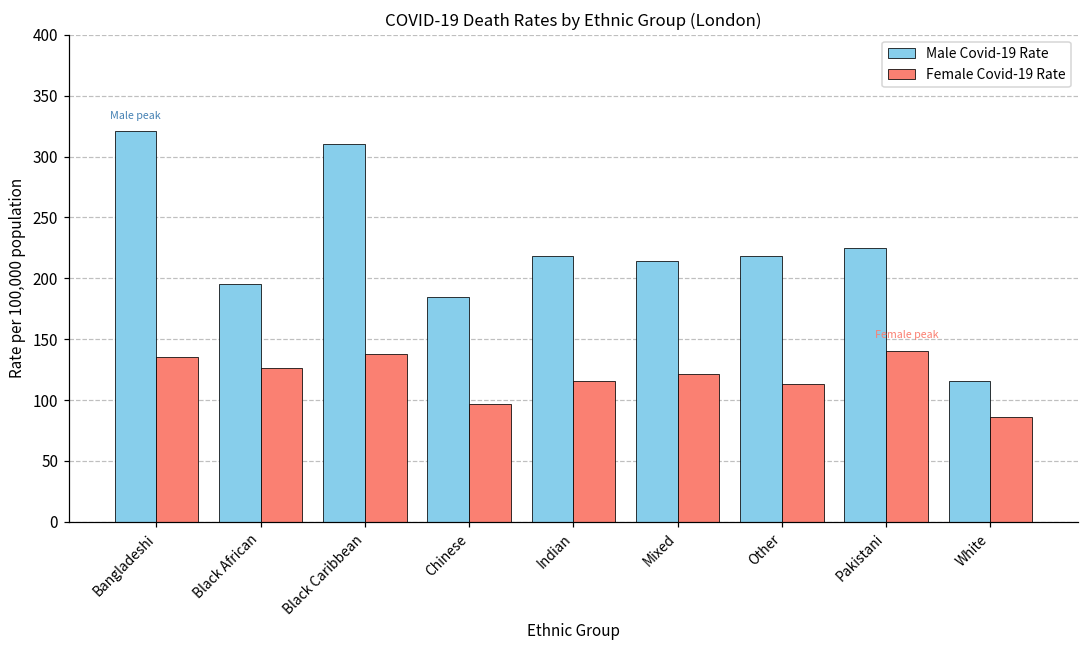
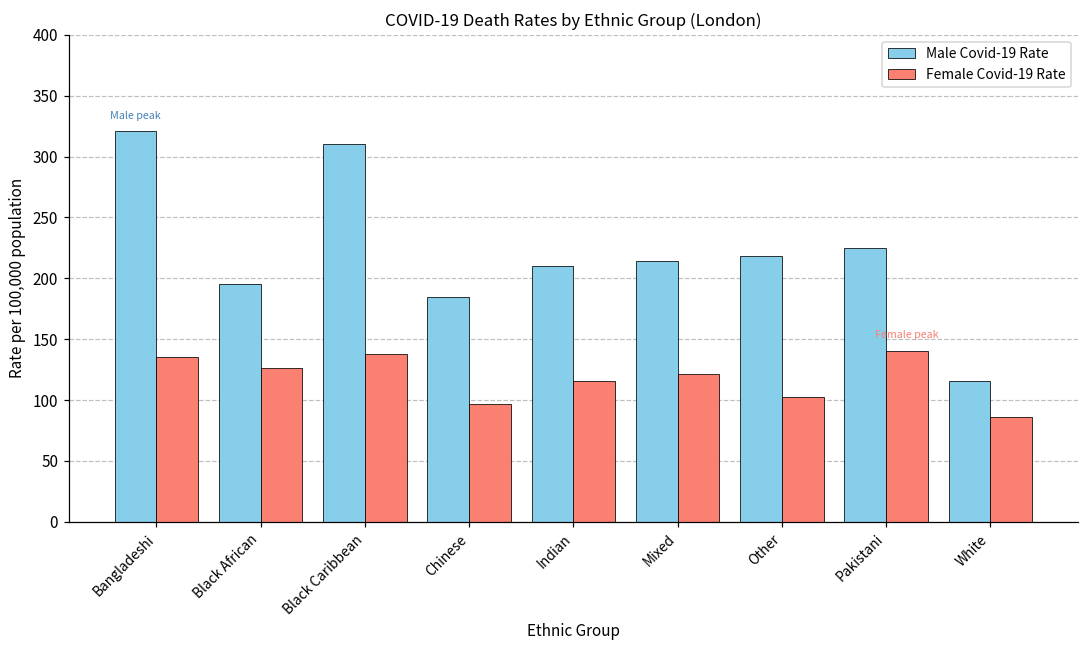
  {
    "Male Covid-19 Rate": {
      "Bangladeshi": 321,
      "Black African": 195,
      "Black Caribbean": 310,
      "Chinese": 184,
-     "Indian": 219,
+     "Indian": 210,
      "Mixed": 214,
      "Other": 218,
      "Pakistani": 225,
      "White": 116
    },
    "Female Covid-19 Rate": {
      "Bangladeshi": 136,
      "Black African": 127,
      "Black Caribbean": 138,
      "Chinese": 97,
      "Indian": 115,
      "Mixed": 121,
-     "Other": 114,
+     "Other": 102,
      "Pakistani": 141,
      "White": 86
    }
  }
